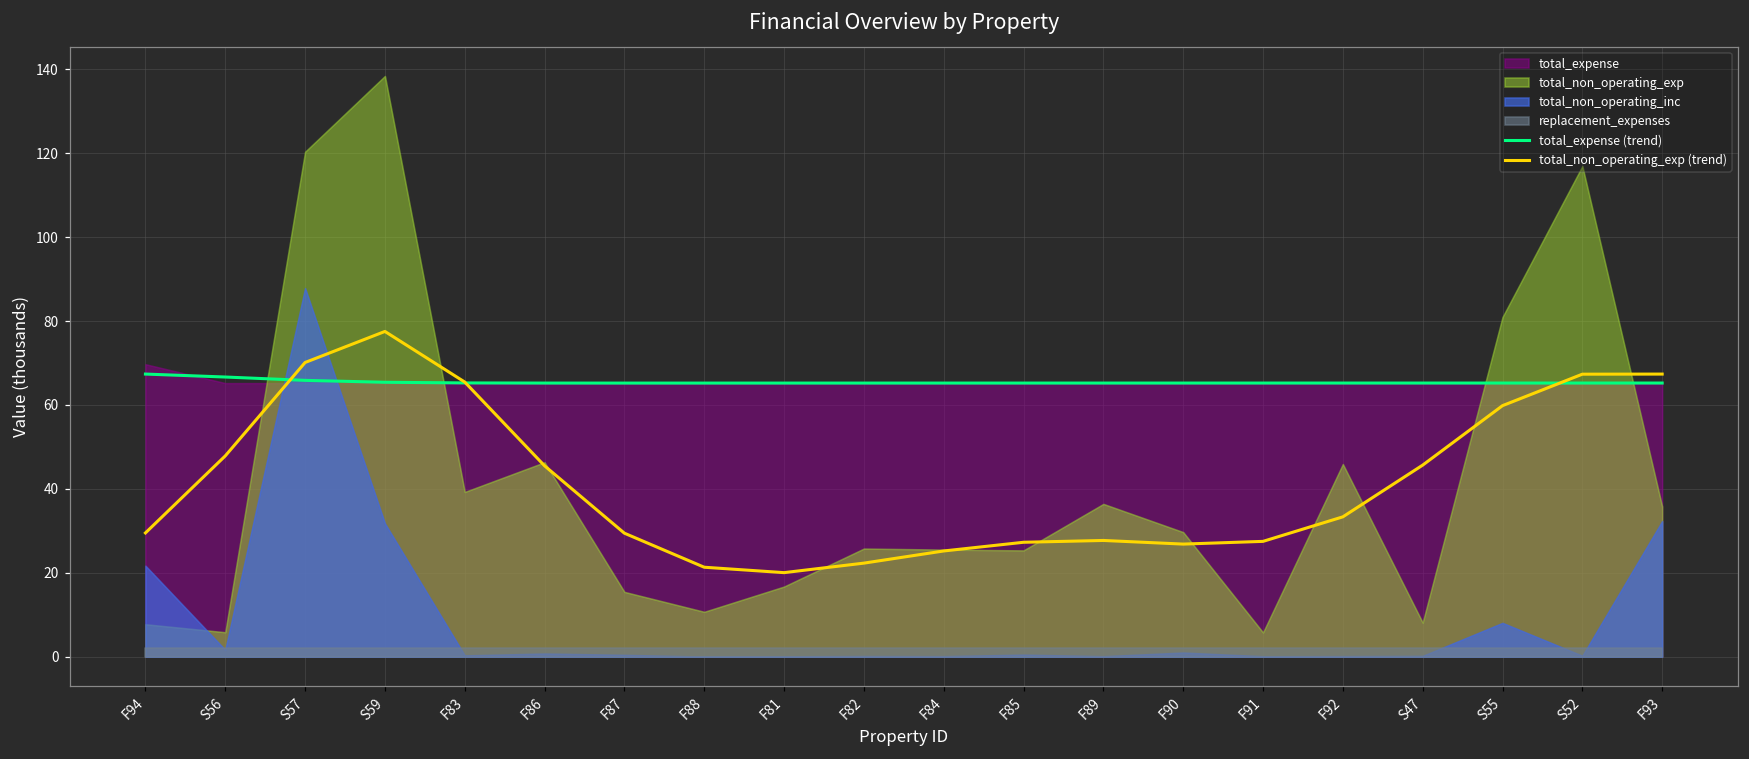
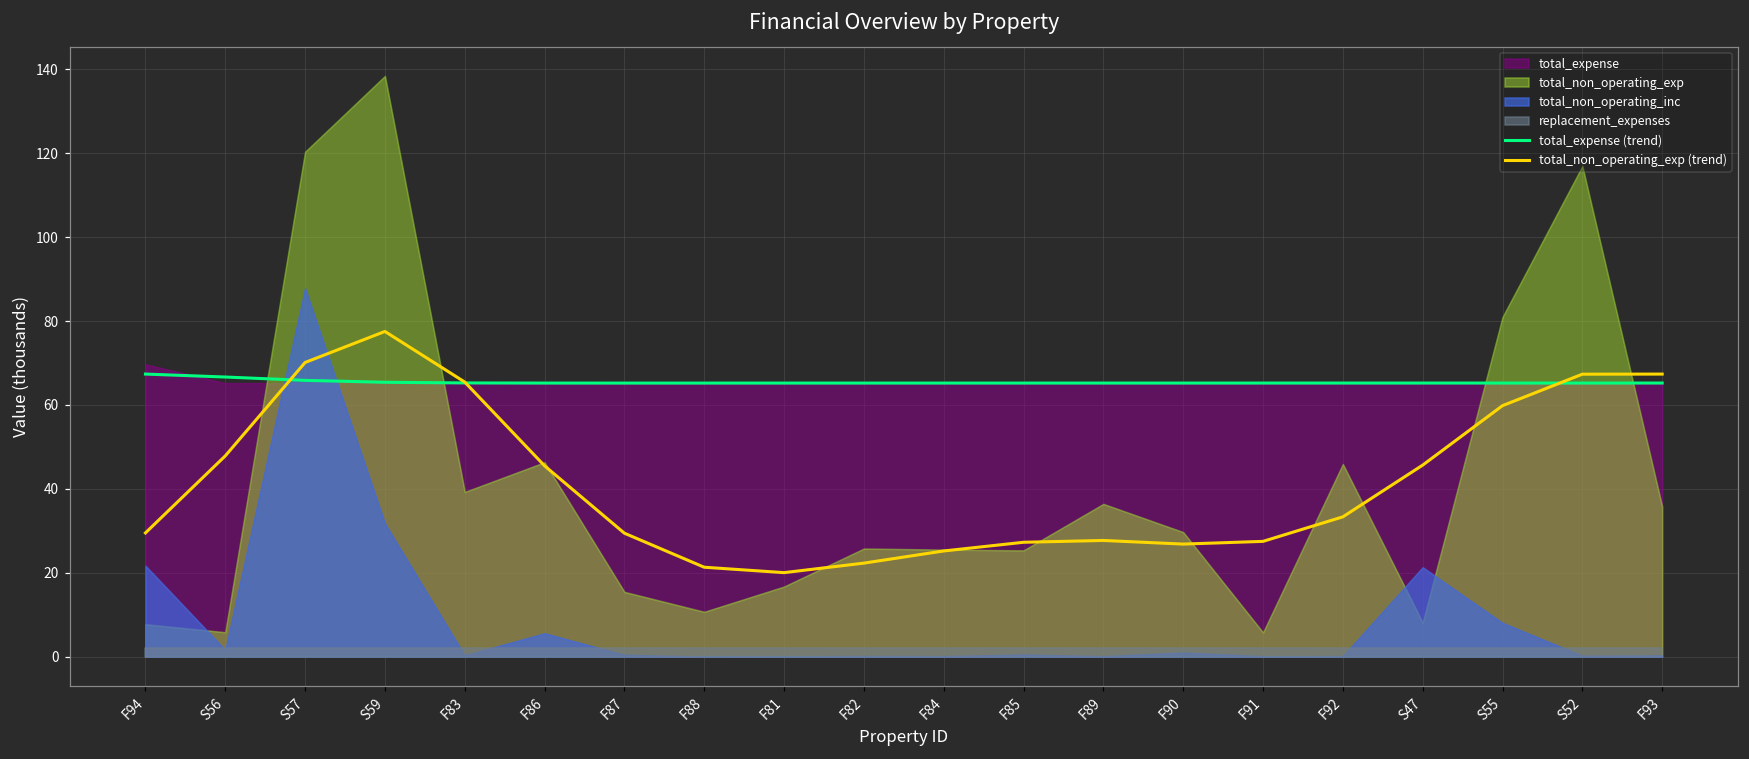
  {
    "total_expense (trend)": {
      "F94": 67,
      "S56": 67
    },
    "total_expense": {
      "F94": 70,
      "S56": 65
    },
    "total_non_operating_exp (trend)": {
      "F94": 30,
      "S56": 48,
      "S57": 70,
      "S59": 78,
      "F86": 46,
      "F87": 29,
      "F88": 21,
      "F81": 20,
      "F82": 22,
      "F85": 27,
      "F89": 28,
      "F90": 27,
      "F91": 27,
      "F92": 33,
      "S47": 46,
      "S55": 60,
      "S52": 67,
      "F93": 67
    },
    "total_non_operating_exp": {
      "F94": 8,
      "S56": 6,
      "S57": 120,
      "S59": 138,
      "F83": 39,
      "F86": 46,
      "F87": 15,
      "F88": 11,
      "F81": 17,
      "F82": 26,
      "F85": 25,
      "F89": 36,
      "F90": 30,
      "F91": 6,
      "F92": 46,
      "S47": 8,
      "S55": 81,
      "S52": 117,
      "F93": 36
    },
    "total_non_operating_inc": {
      "F94": 22,
      "S57": 88,
      "S59": 32,
-     "F86": 1,
+     "F86": 6,
      "F90": 1,
-     "S47": 0,
+     "S47": 21,
      "S55": 8,
-     "F93": 32
+     "F93": 0
    },
    "replacement_expenses": {
      "F94": 2,
      "S57": 2,
      "S59": 2,
      "F83": 2,
      "F86": 2,
      "F87": 2,
      "F88": 2,
      "F81": 2,
      "F82": 2,
      "F84": 2,
      "F85": 2,
      "F89": 2,
      "F90": 2,
      "F91": 2,
      "F92": 2,
      "S47": 2,
      "S55": 2,
      "S52": 2,
      "F93": 2
    }
  }
